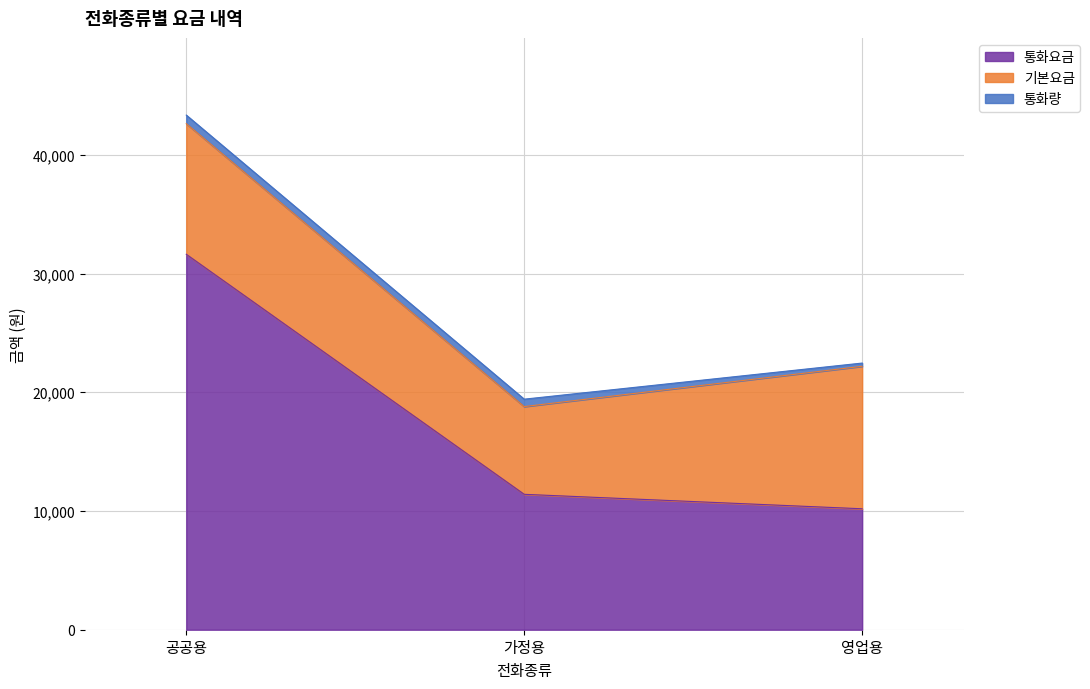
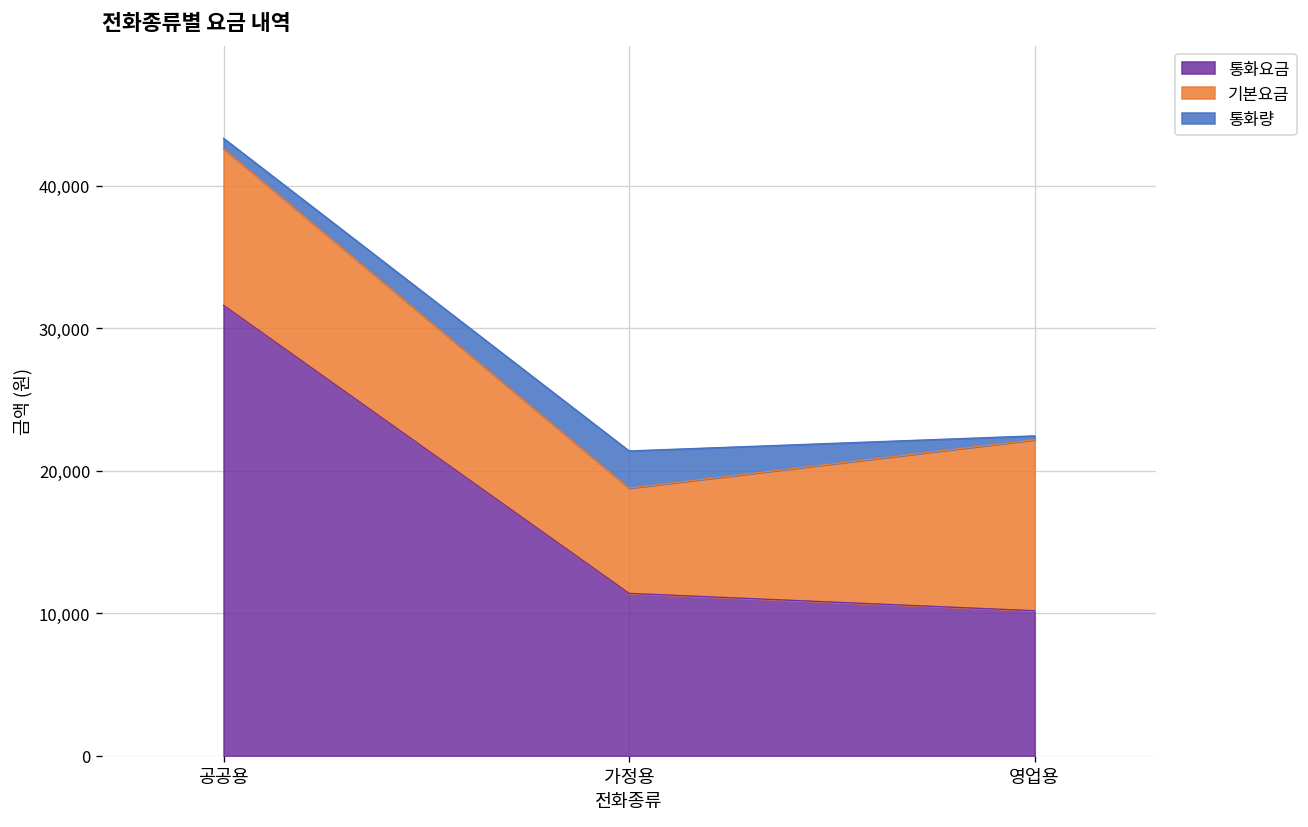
  {
    "통화요금": {
      "공공용": "31,600",
      "가정용": "11,400",
      "영업용": "10,200"
    },
    "기본요금": {
      "공공용": "11,000",
      "가정용": "7,400",
      "영업용": "12,000"
    },
    "통화량": {
      "공공용": "700",
-     "가정용": "600",
+     "가정용": "2,600",
      "영업용": "300"
    }
  }
